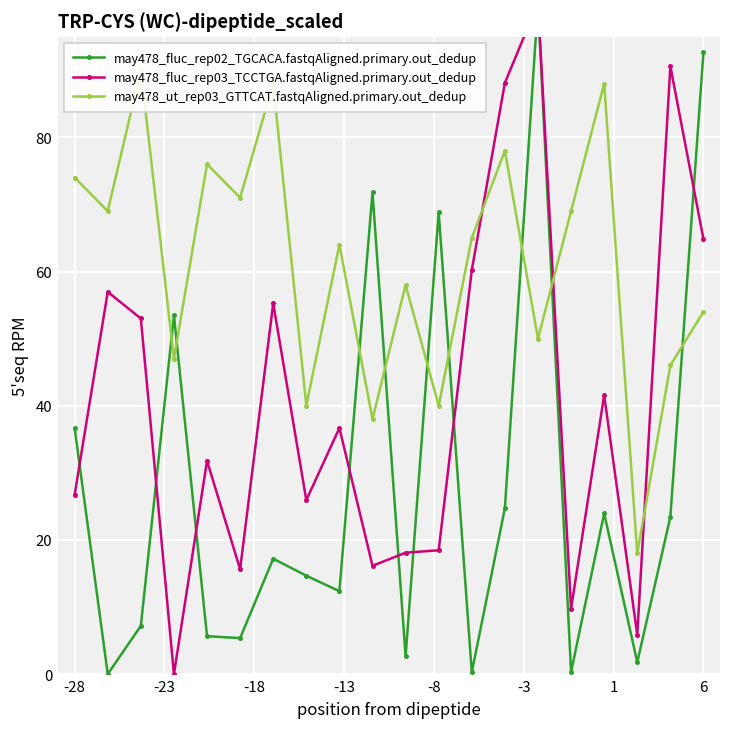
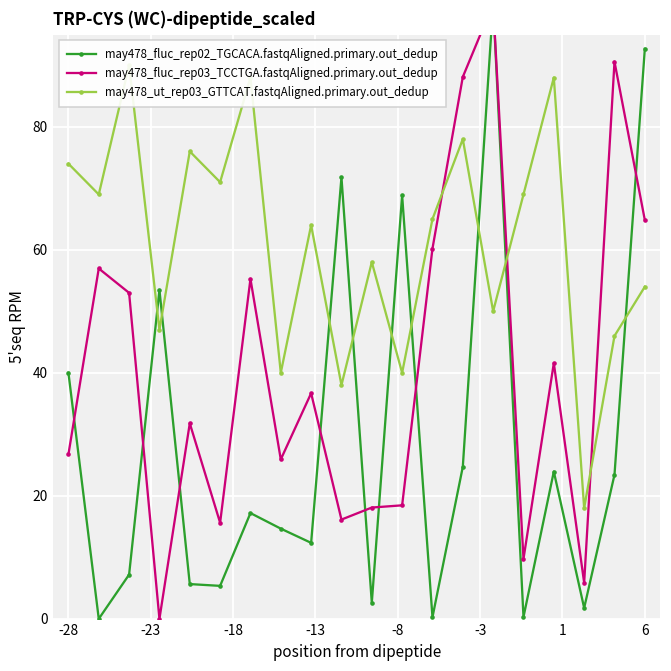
  {
    "may478_fluc_rep02_TGCACA.fastqAligned.primary.out_dedup": {
-     "-28": 37
+     "-28": 40
    },
    "may478_fluc_rep03_TCCTGA.fastqAligned.primary.out_dedup": {
      "-28": 27
    },
    "may478_ut_rep03_GTTCAT.fastqAligned.primary.out_dedup": {
      "-28": 74
    }
  }
